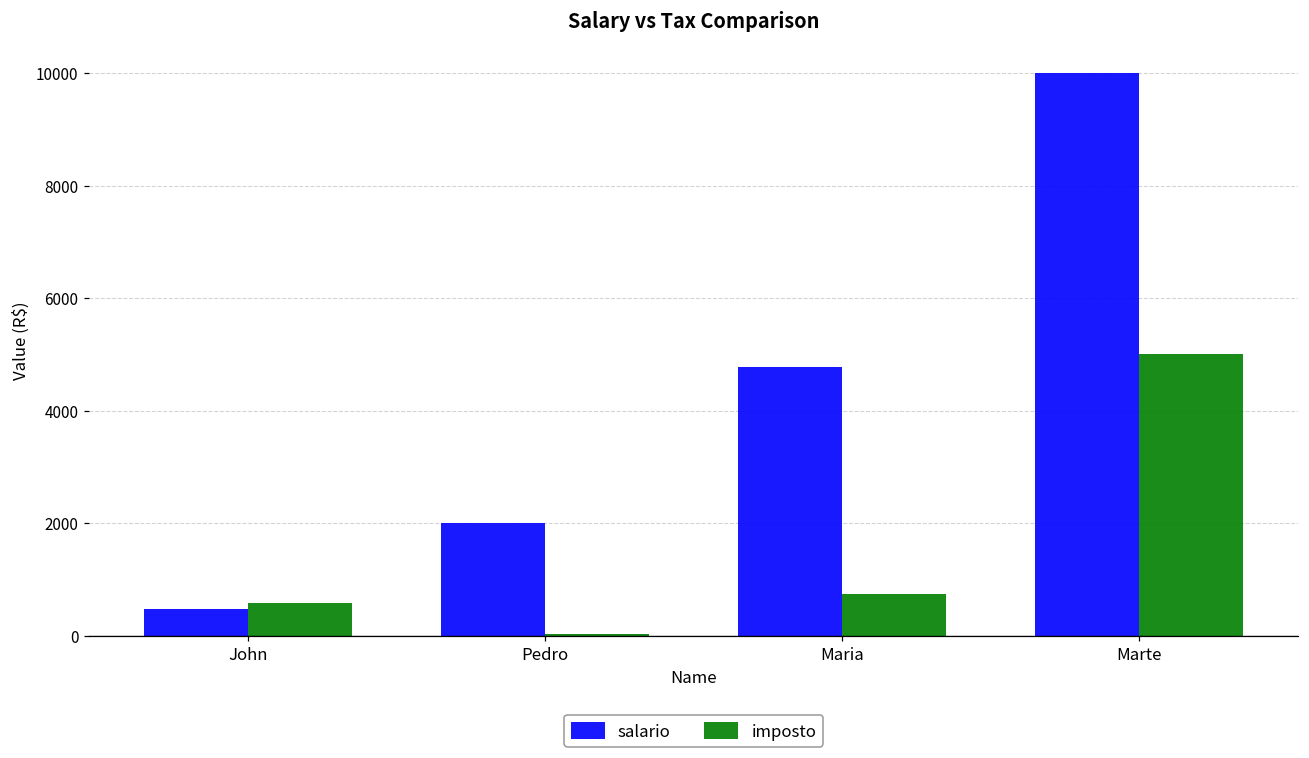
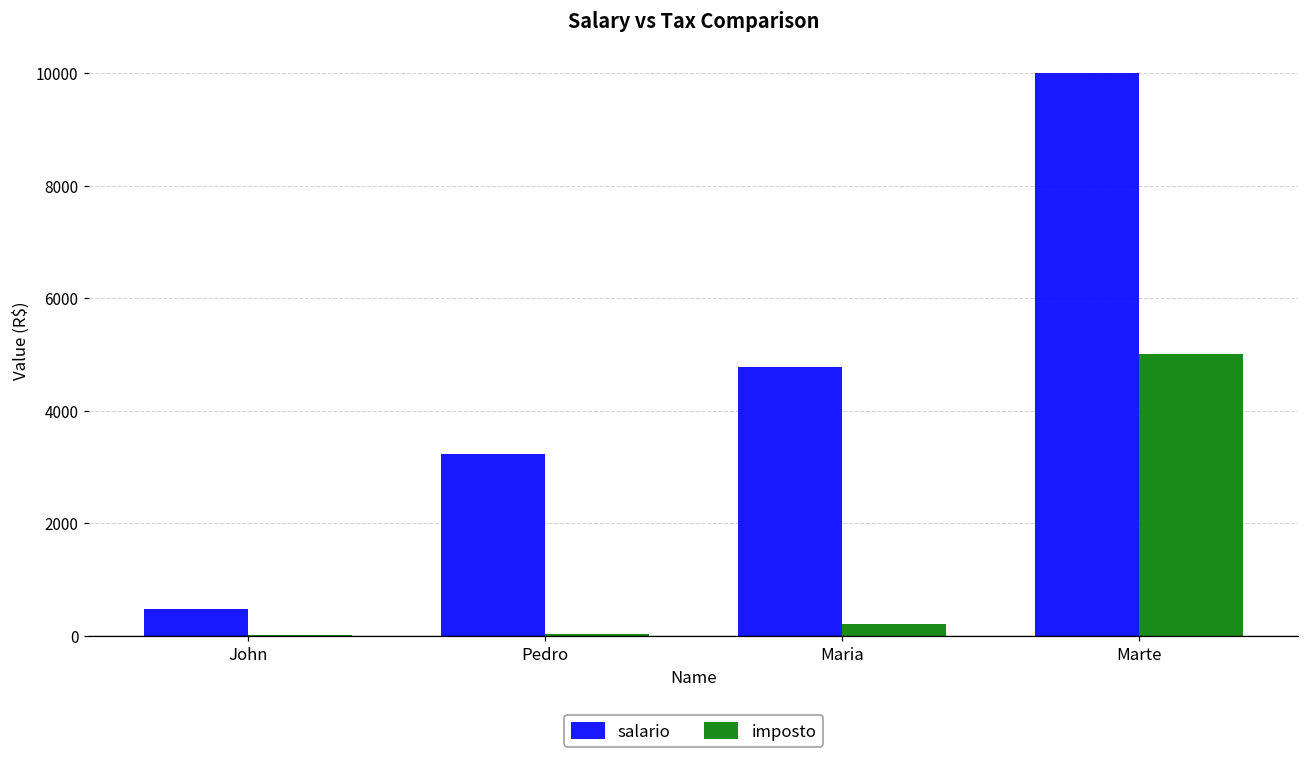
  {
    "salario": {
      "John": 500,
-     "Pedro": 2000,
+     "Pedro": 3200,
      "Maria": 4800,
      "Marte": 10000
    },
    "imposto": {
-     "John": 600,
-     "Maria": 700,
+     "John": 0,
+     "Maria": 200,
      "Marte": 5000
    }
  }
